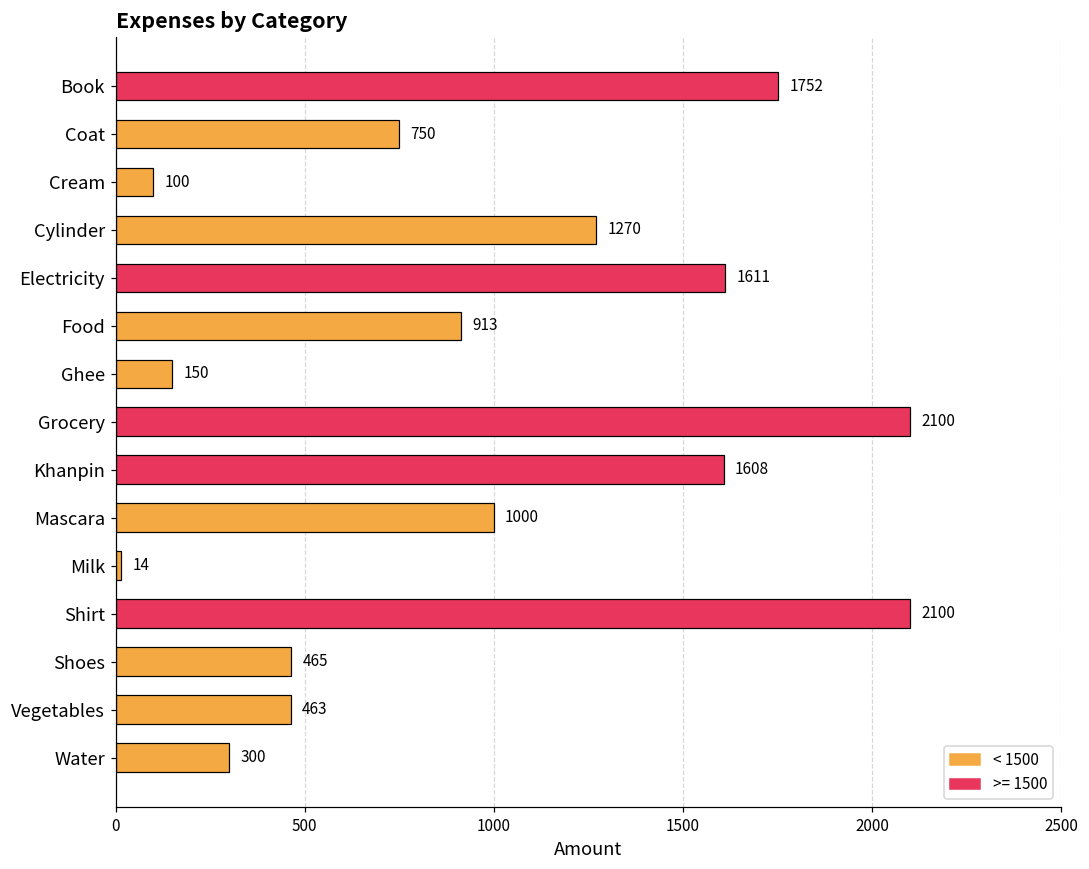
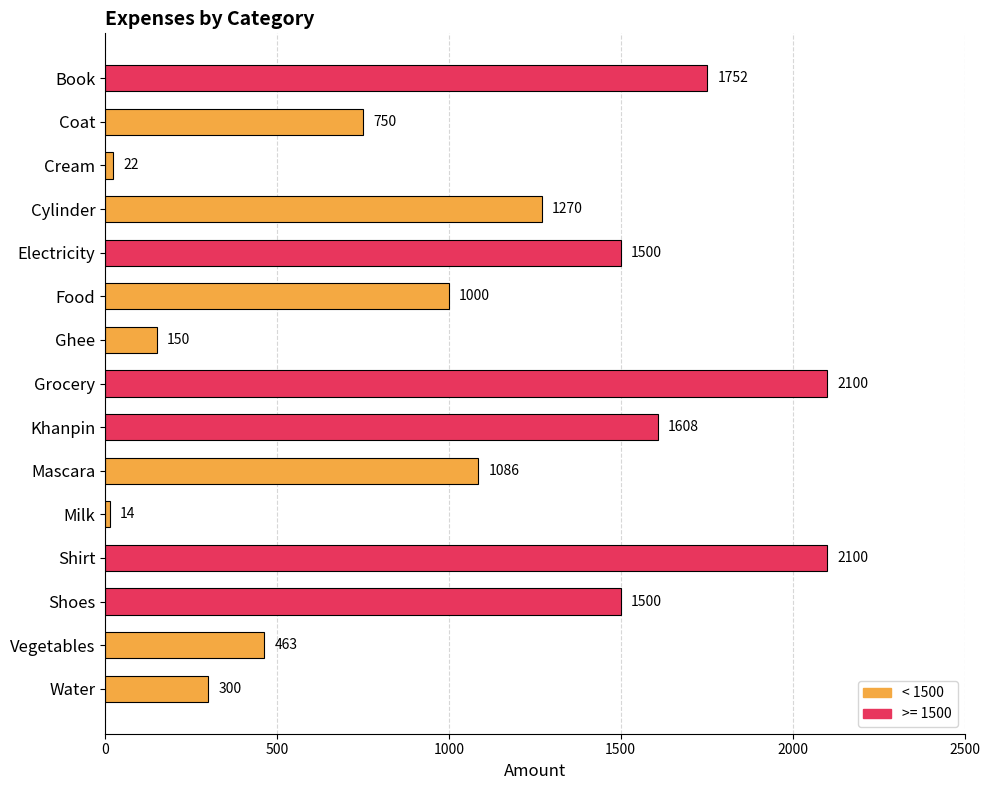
  {
    "Book": 1752,
    "Coat": 750,
-   "Cream": 100,
+   "Cream": 22,
    "Cylinder": 1270,
-   "Electricity": 1611,
-   "Food": 913,
+   "Electricity": 1500,
+   "Food": 1000,
    "Ghee": 150,
    "Grocery": 2100,
    "Khanpin": 1608,
-   "Mascara": 1000,
+   "Mascara": 1086,
    "Milk": 14,
    "Shirt": 2100,
-   "Shoes": 465,
+   "Shoes": 1500,
    "Vegetables": 463,
    "Water": 300
  }
